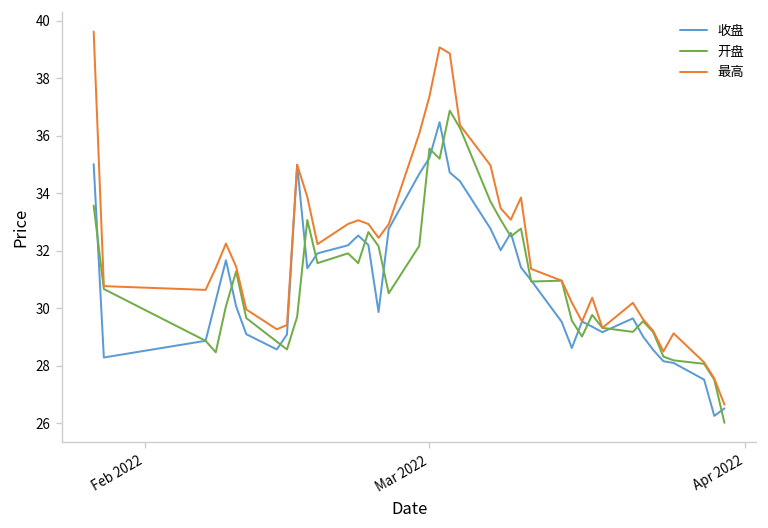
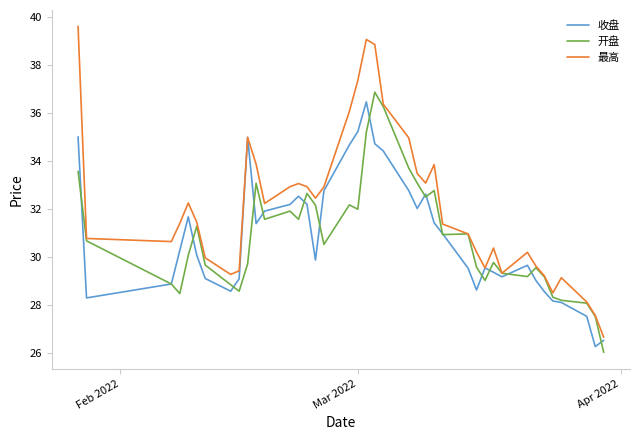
  {
    "收盘": {
      "Mar 2022": 35.2
    },
    "开盘": {
-     "Mar 2022": 35.6
+     "Mar 2022": 32.0
    },
    "最高": {
      "Mar 2022": 37.4
    }
  }
